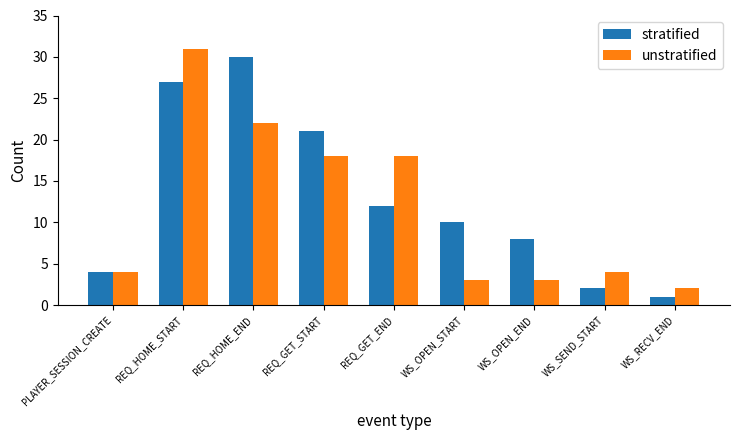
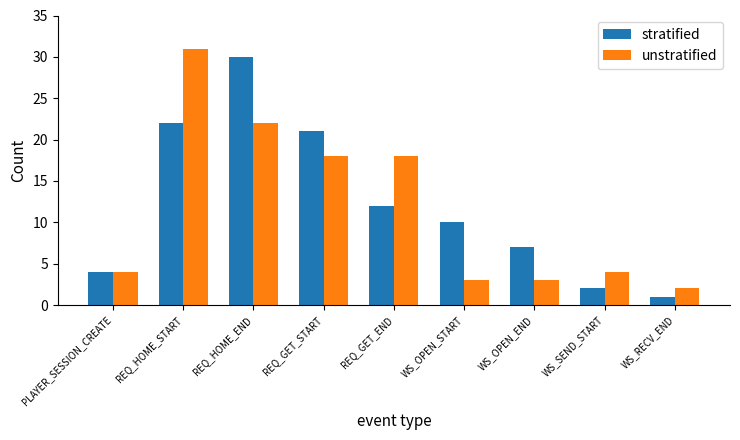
  {
    "stratified": {
      "PLAYER_SESSION_CREATE": 4,
-     "REQ_HOME_START": 27,
+     "REQ_HOME_START": 22,
      "REQ_HOME_END": 30,
      "REQ_GET_START": 21,
      "REQ_GET_END": 12,
      "WS_OPEN_START": 10,
-     "WS_OPEN_END": 8,
+     "WS_OPEN_END": 7,
      "WS_SEND_START": 2,
      "WS_RECV_END": 1
    },
    "unstratified": {
      "PLAYER_SESSION_CREATE": 4,
      "REQ_HOME_START": 31,
      "REQ_HOME_END": 22,
      "REQ_GET_START": 18,
      "REQ_GET_END": 18,
      "WS_OPEN_START": 3,
      "WS_OPEN_END": 3,
      "WS_SEND_START": 4,
      "WS_RECV_END": 2
    }
  }
